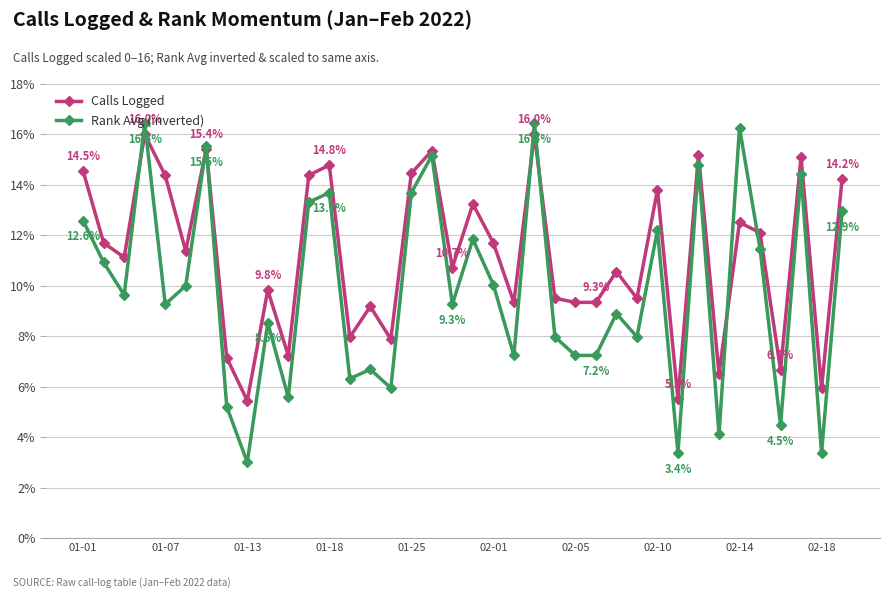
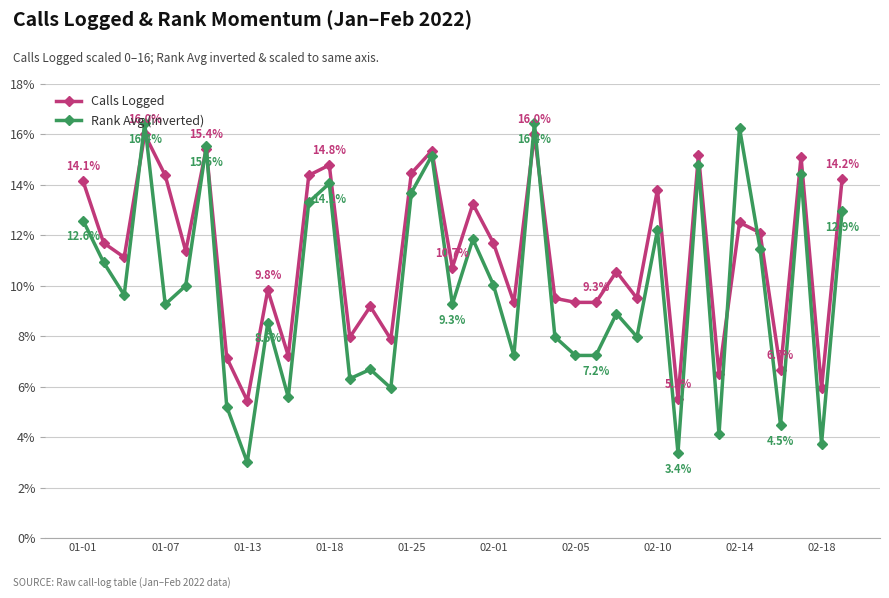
  {
    "Calls Logged": {
-     "01-01": "14.5%",
+     "01-01": "14.1%",
      "01-18": "14.8%"
    },
    "Rank Avg (inverted)": {
      "01-01": "12.6%",
-     "01-18": "13.7%",
-     "02-18": "3.4%"
+     "01-18": "14.1%",
+     "02-18": "3.7%"
    }
  }
